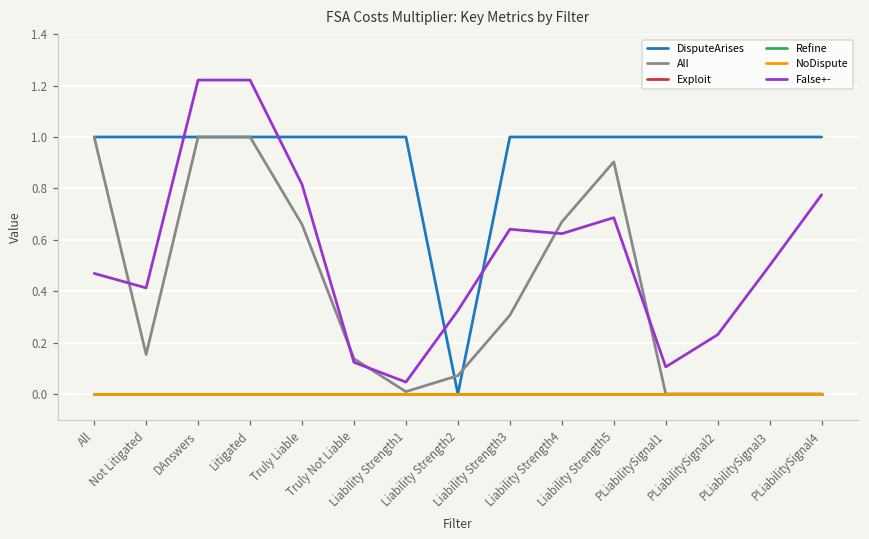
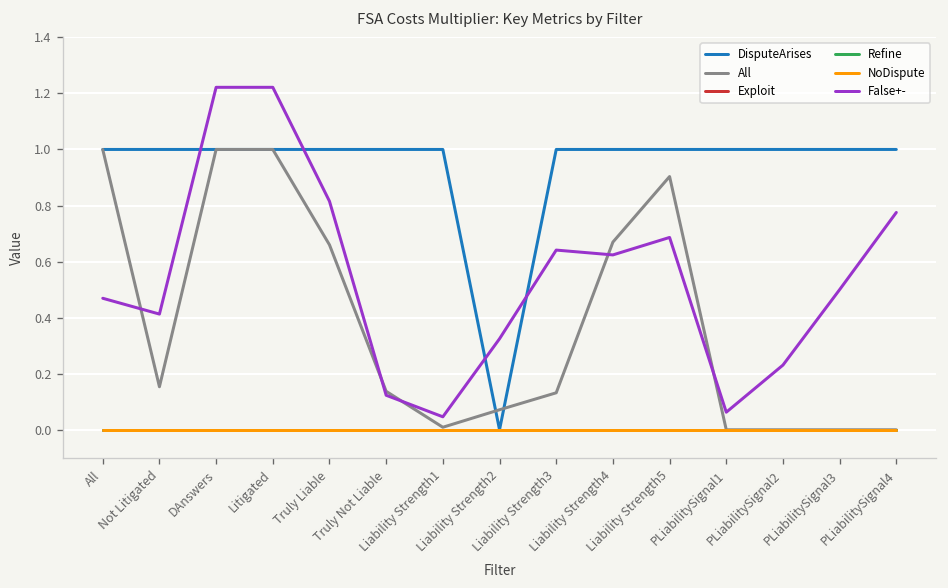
  {
    "DisputeArises": {
      "Not Litigated": 1.00,
      "Truly Liable": 1.00,
      "Truly Not Liable": 1.00,
      "Liability Strength1": 1.00,
      "Liability Strength3": 1.00,
      "Liability Strength4": 1.00,
      "Liability Strength5": 1.00,
      "PLiabilitySignal1": 1.00,
      "PLiabilitySignal2": 1.00,
      "PLiabilitySignal3": 1.00,
      "PLiabilitySignal4": 1.00
    },
    "All": {
      "Not Litigated": 0.15,
      "Truly Liable": 0.66,
      "Truly Not Liable": 0.14,
      "Liability Strength2": 0.07,
-     "Liability Strength3": 0.31,
+     "Liability Strength3": 0.13,
      "Liability Strength4": 0.67,
      "Liability Strength5": 0.90
    },
    "NoDispute": {
      "All": 0.00,
      "Not Litigated": 0.00,
      "DAnswers": 0.00,
      "Litigated": 0.00,
      "Truly Liable": 0.00,
      "Truly Not Liable": 0.00,
      "Liability Strength3": 0.00,
      "Liability Strength4": 0.00,
      "Liability Strength5": 0.00
    },
    "False+-": {
      "All": 0.47,
      "Not Litigated": 0.41,
      "DAnswers": 1.22,
      "Litigated": 1.22,
      "Truly Liable": 0.82,
      "Truly Not Liable": 0.12,
      "Liability Strength1": 0.05,
      "Liability Strength2": 0.32,
      "Liability Strength3": 0.64,
      "Liability Strength4": 0.62,
      "Liability Strength5": 0.69,
-     "PLiabilitySignal1": 0.11,
+     "PLiabilitySignal1": 0.06,
      "PLiabilitySignal2": 0.23,
      "PLiabilitySignal3": 0.50,
      "PLiabilitySignal4": 0.78
    }
  }
